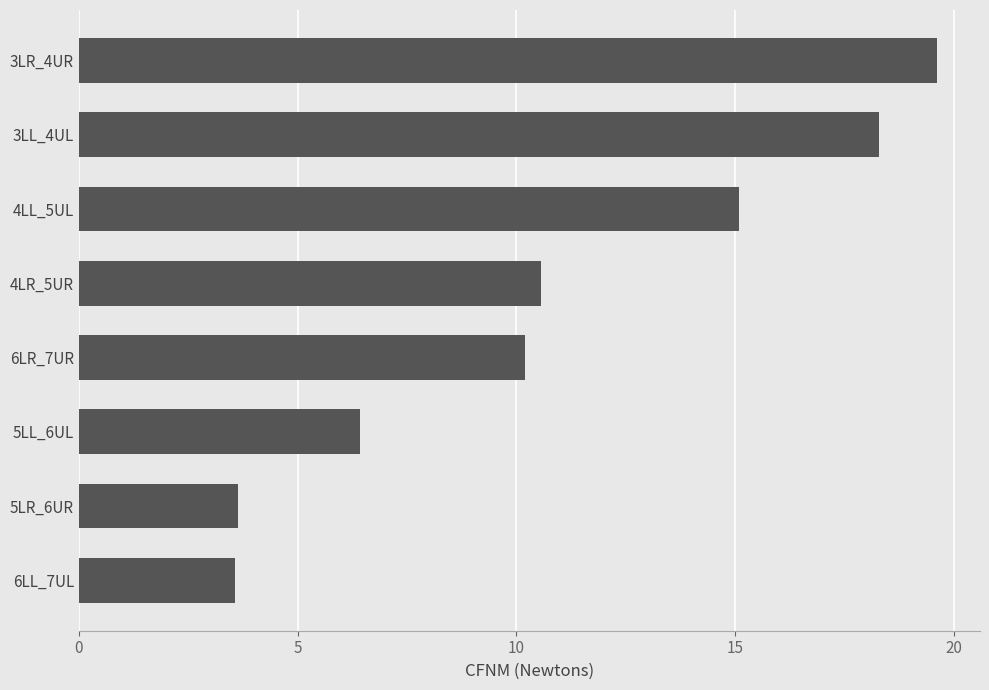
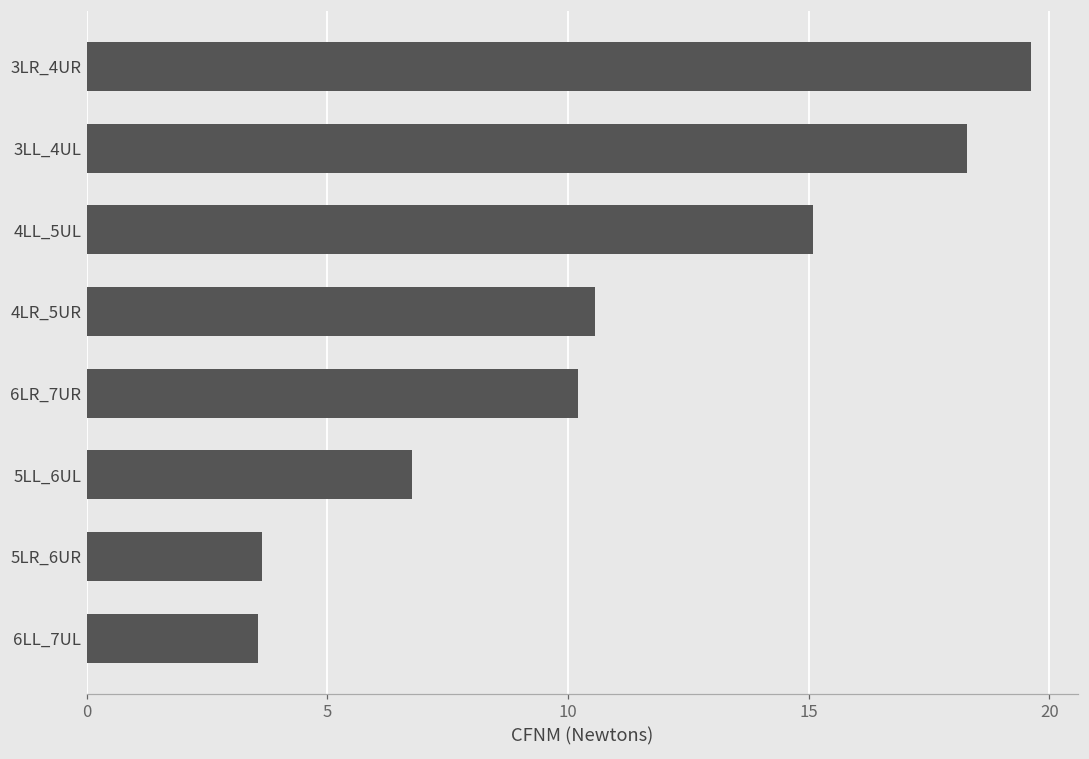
  {
    "3LR_4UR": 19.6,
    "3LL_4UL": 18.3,
    "4LL_5UL": 15.1,
    "4LR_5UR": 10.6,
    "6LR_7UR": 10.2,
-   "5LL_6UL": 6.4,
+   "5LL_6UL": 6.8,
    "5LR_6UR": 3.6,
    "6LL_7UL": 3.6
  }
